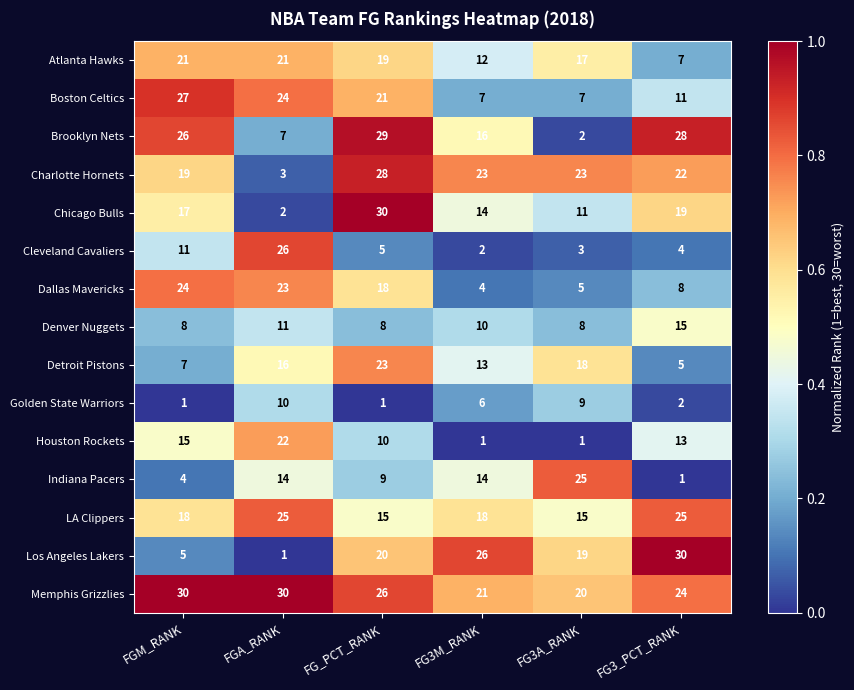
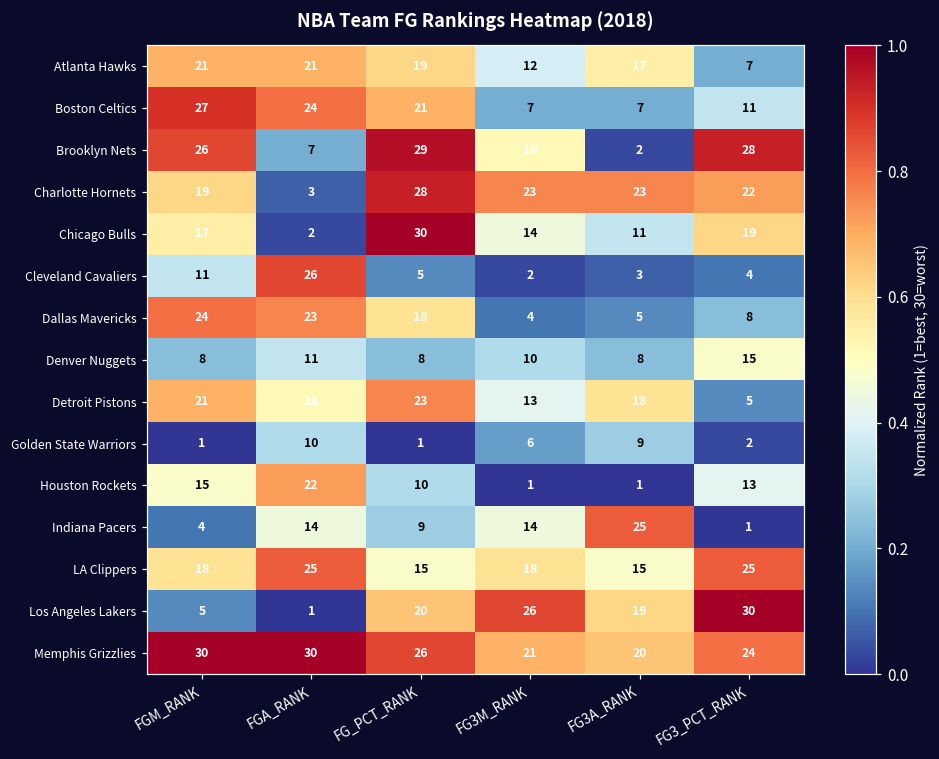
  {
    "Atlanta Hawks": {
      "FGM_RANK": 21,
      "FGA_RANK": 21,
      "FG_PCT_RANK": 19,
      "FG3M_RANK": 12,
      "FG3A_RANK": 17,
      "FG3_PCT_RANK": 7
    },
    "Boston Celtics": {
      "FGM_RANK": 27,
      "FGA_RANK": 24,
      "FG_PCT_RANK": 21,
      "FG3M_RANK": 7,
      "FG3A_RANK": 7,
      "FG3_PCT_RANK": 11
    },
    "Brooklyn Nets": {
      "FGM_RANK": 26,
      "FGA_RANK": 7,
      "FG_PCT_RANK": 29,
      "FG3M_RANK": 16,
      "FG3A_RANK": 2,
      "FG3_PCT_RANK": 28
    },
    "Charlotte Hornets": {
      "FGM_RANK": 19,
      "FGA_RANK": 3,
      "FG_PCT_RANK": 28,
      "FG3M_RANK": 23,
      "FG3A_RANK": 23,
      "FG3_PCT_RANK": 22
    },
    "Chicago Bulls": {
      "FGM_RANK": 17,
      "FGA_RANK": 2,
      "FG_PCT_RANK": 30,
      "FG3M_RANK": 14,
      "FG3A_RANK": 11,
      "FG3_PCT_RANK": 19
    },
    "Cleveland Cavaliers": {
      "FGM_RANK": 11,
      "FGA_RANK": 26,
      "FG_PCT_RANK": 5,
      "FG3M_RANK": 2,
      "FG3A_RANK": 3,
      "FG3_PCT_RANK": 4
    },
    "Dallas Mavericks": {
      "FGM_RANK": 24,
      "FGA_RANK": 23,
      "FG_PCT_RANK": 18,
      "FG3M_RANK": 4,
      "FG3A_RANK": 5,
      "FG3_PCT_RANK": 8
    },
    "Denver Nuggets": {
      "FGM_RANK": 8,
      "FGA_RANK": 11,
      "FG_PCT_RANK": 8,
      "FG3M_RANK": 10,
      "FG3A_RANK": 8,
      "FG3_PCT_RANK": 15
    },
    "Detroit Pistons": {
-     "FGM_RANK": 7,
+     "FGM_RANK": 21,
      "FGA_RANK": 16,
      "FG_PCT_RANK": 23,
      "FG3M_RANK": 13,
      "FG3A_RANK": 18,
      "FG3_PCT_RANK": 5
    },
    "Golden State Warriors": {
      "FGM_RANK": 1,
      "FGA_RANK": 10,
      "FG_PCT_RANK": 1,
      "FG3M_RANK": 6,
      "FG3A_RANK": 9,
      "FG3_PCT_RANK": 2
    },
    "Houston Rockets": {
      "FGM_RANK": 15,
      "FGA_RANK": 22,
      "FG_PCT_RANK": 10,
      "FG3M_RANK": 1,
      "FG3A_RANK": 1,
      "FG3_PCT_RANK": 13
    },
    "Indiana Pacers": {
      "FGM_RANK": 4,
      "FGA_RANK": 14,
      "FG_PCT_RANK": 9,
      "FG3M_RANK": 14,
      "FG3A_RANK": 25,
      "FG3_PCT_RANK": 1
    },
    "LA Clippers": {
      "FGM_RANK": 18,
      "FGA_RANK": 25,
      "FG_PCT_RANK": 15,
      "FG3M_RANK": 18,
      "FG3A_RANK": 15,
      "FG3_PCT_RANK": 25
    },
    "Los Angeles Lakers": {
      "FGM_RANK": 5,
      "FGA_RANK": 1,
      "FG_PCT_RANK": 20,
      "FG3M_RANK": 26,
      "FG3A_RANK": 19,
      "FG3_PCT_RANK": 30
    },
    "Memphis Grizzlies": {
      "FGM_RANK": 30,
      "FGA_RANK": 30,
      "FG_PCT_RANK": 26,
      "FG3M_RANK": 21,
      "FG3A_RANK": 20,
      "FG3_PCT_RANK": 24
    }
  }
